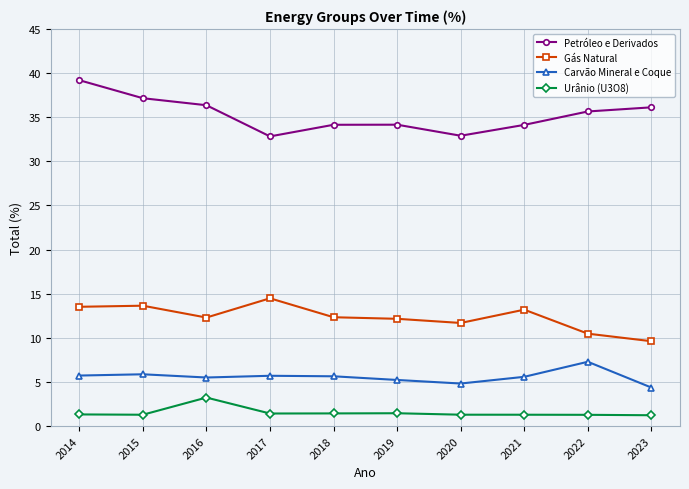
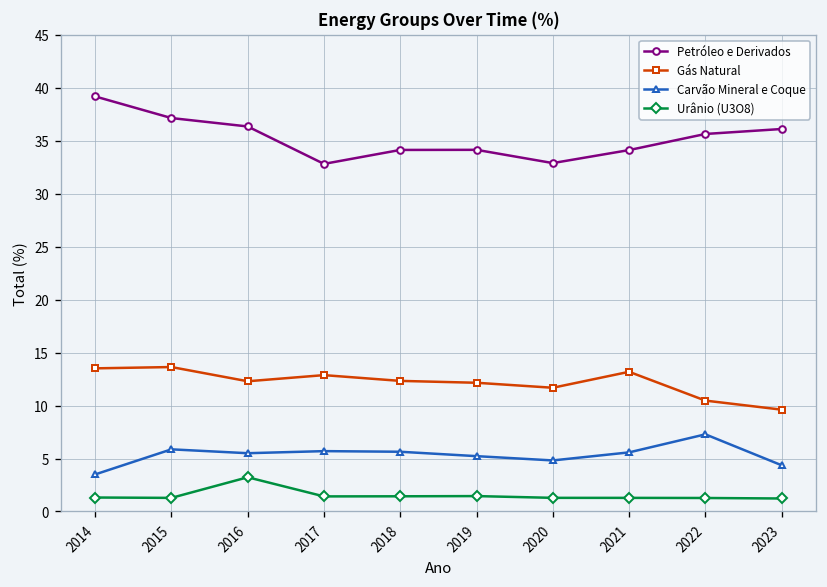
  {
    "Petróleo e Derivados": {
      "2014": 39,
      "2015": 37,
      "2016": 36,
      "2017": 33,
      "2018": 34,
      "2019": 34,
      "2020": 33,
      "2021": 34,
      "2022": 36,
      "2023": 36
    },
    "Gás Natural": {
      "2014": 14,
      "2015": 14,
      "2016": 12,
-     "2017": 14,
+     "2017": 13,
      "2018": 12,
      "2019": 12,
      "2020": 12,
      "2021": 13,
      "2022": 10,
      "2023": 10
    },
    "Carvão Mineral e Coque": {
-     "2014": 6,
+     "2014": 3,
      "2015": 6,
      "2016": 6,
      "2017": 6,
      "2018": 6,
      "2019": 5,
      "2020": 5,
      "2021": 6,
      "2022": 7,
      "2023": 4
    },
    "Urânio (U3O8)": {
      "2014": 1,
      "2015": 1,
      "2016": 3,
      "2017": 1,
      "2018": 1,
      "2019": 1,
      "2020": 1,
      "2021": 1,
      "2022": 1,
      "2023": 1
    }
  }
